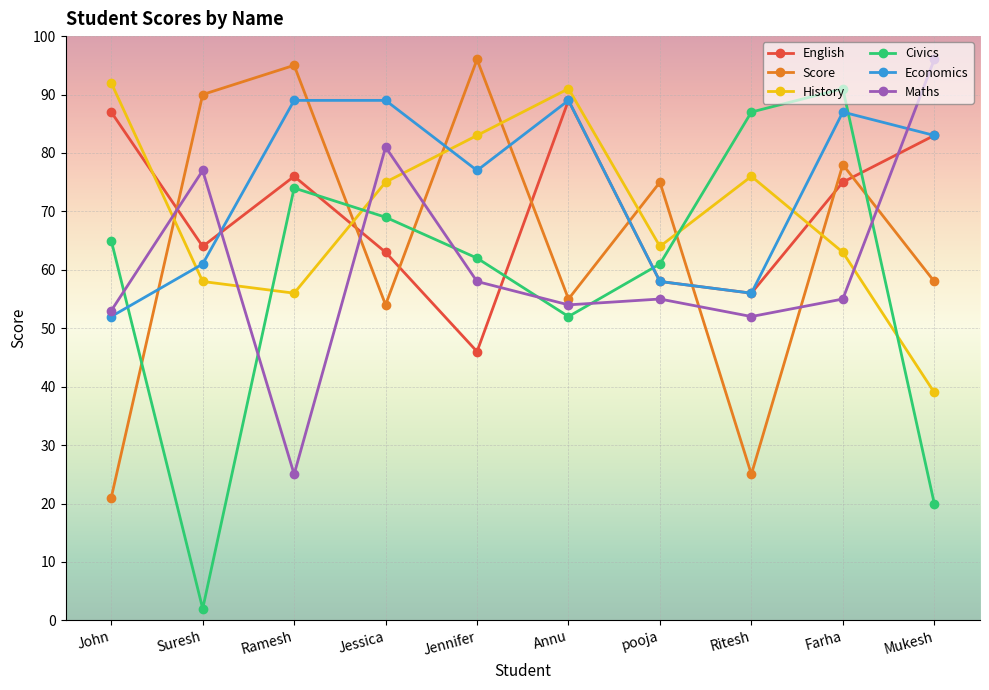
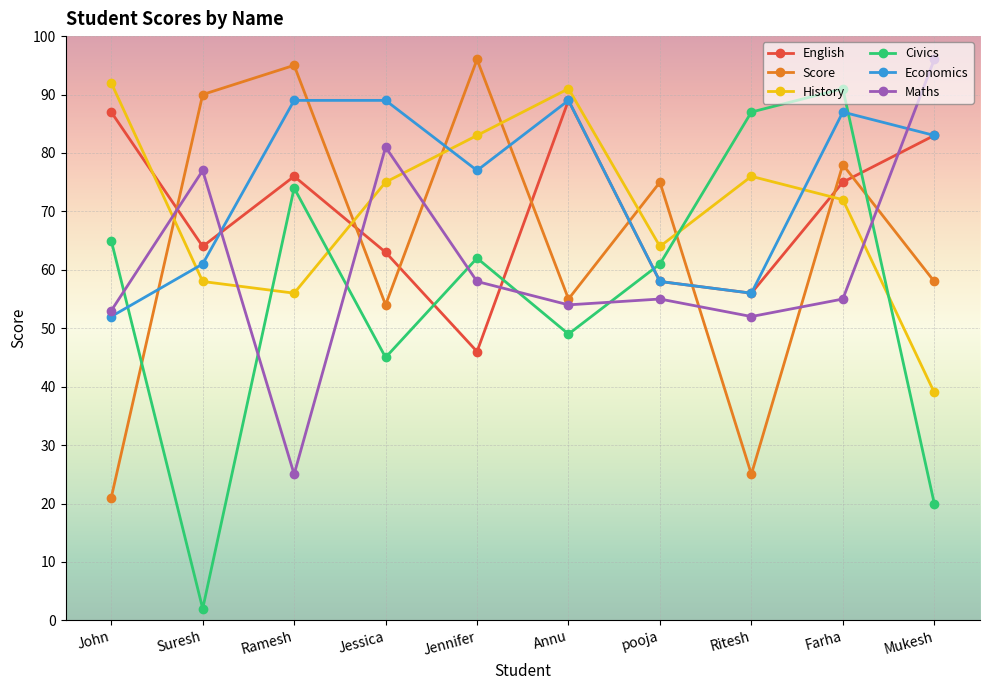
  {
    "History": {
      "John": 92,
      "Suresh": 58,
      "Ramesh": 56,
      "Jessica": 75,
      "Jennifer": 83,
      "Annu": 91,
      "pooja": 64,
      "Ritesh": 76,
-     "Farha": 63,
+     "Farha": 72,
      "Mukesh": 39
    },
    "Civics": {
      "John": 65,
      "Suresh": 2,
      "Ramesh": 74,
-     "Jessica": 69,
+     "Jessica": 45,
      "Jennifer": 62,
-     "Annu": 52,
+     "Annu": 49,
      "pooja": 61,
      "Ritesh": 87,
      "Mukesh": 20
    },
    "Economics": {
      "John": 52,
      "Suresh": 61,
      "Ramesh": 89,
      "Jessica": 89,
      "Jennifer": 77,
      "Farha": 87
    },
    "Maths": {
      "John": 53,
      "Suresh": 77,
      "Ramesh": 25,
      "Jessica": 81,
      "Jennifer": 58,
      "Annu": 54,
      "pooja": 55,
      "Ritesh": 52,
      "Farha": 55
    }
  }
